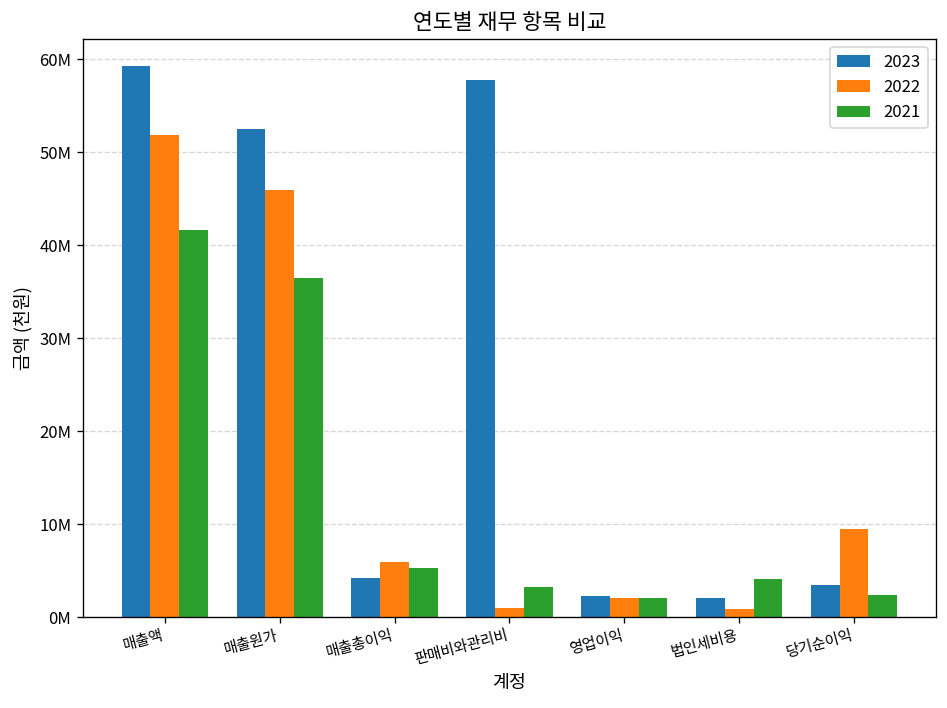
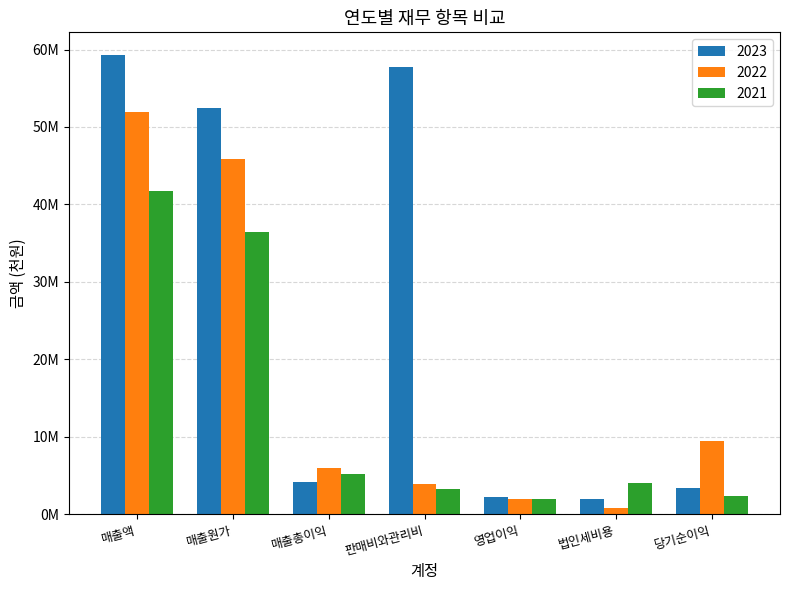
  {
    "2023": {
      "매출액": 59000000,
      "매출원가": 52000000,
      "매출총이익": 4000000,
      "판매비와관리비": 58000000,
      "영업이익": 2000000,
      "법인세비용": 2000000,
      "당기순이익": 3000000
    },
    "2022": {
      "매출액": 52000000,
      "매출원가": 46000000,
      "매출총이익": 6000000,
-     "판매비와관리비": 1000000,
+     "판매비와관리비": 4000000,
      "영업이익": 2000000,
      "법인세비용": 1000000,
      "당기순이익": 10000000
    },
    "2021": {
      "매출액": 42000000,
      "매출원가": 36000000,
      "매출총이익": 5000000,
      "판매비와관리비": 3000000,
      "영업이익": 2000000,
      "법인세비용": 4000000,
      "당기순이익": 2000000
    }
  }
